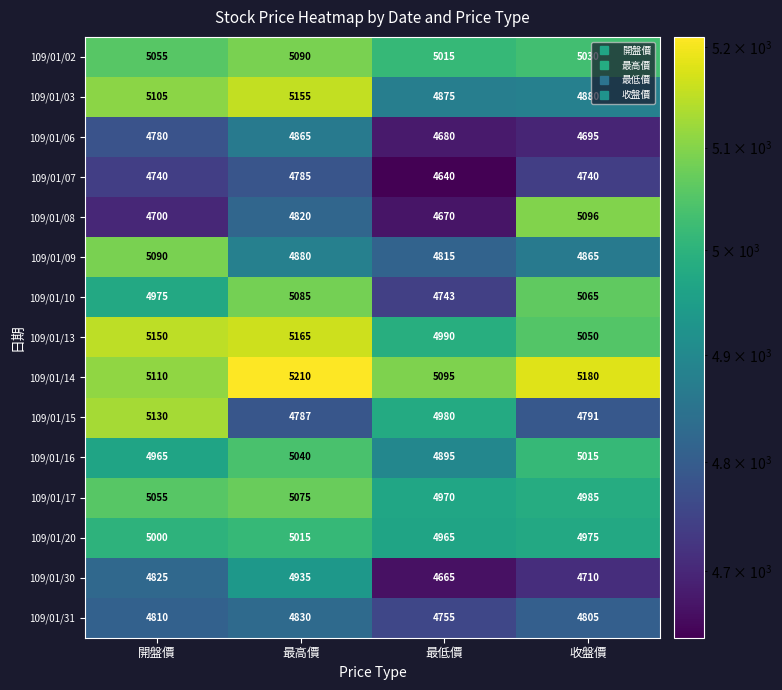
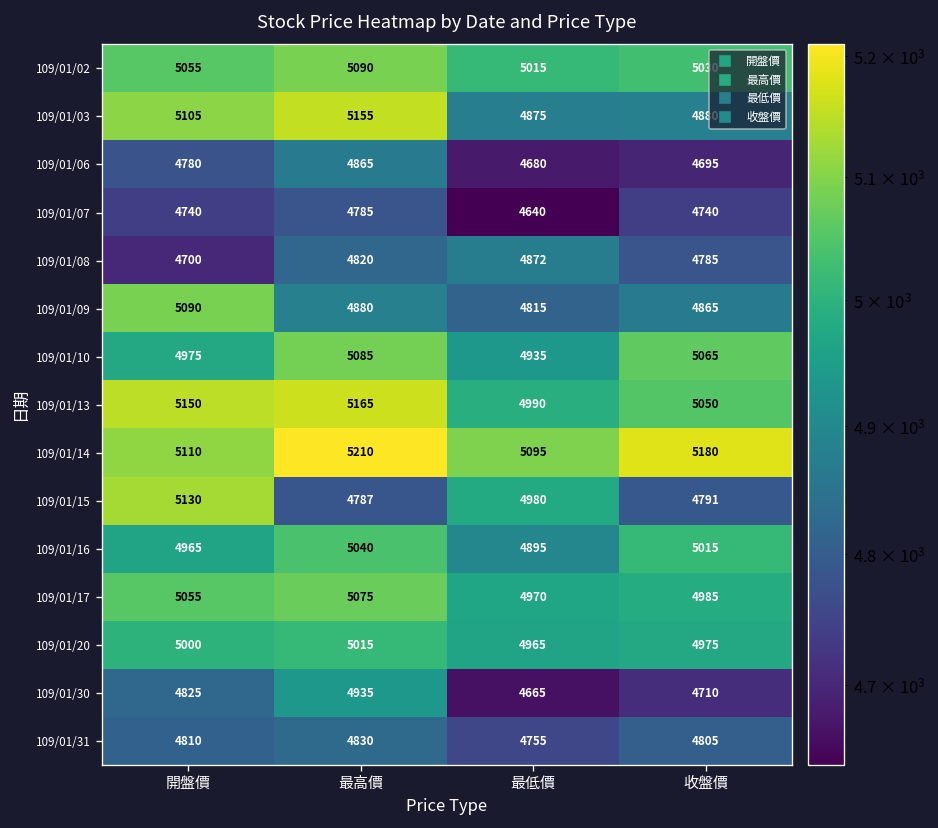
  {
    "109/01/02": {
      "開盤價": 5055,
      "最高價": 5090,
      "最低價": 5015
    },
    "109/01/03": {
      "開盤價": 5105,
      "最高價": 5155,
      "最低價": 4875
    },
    "109/01/06": {
      "開盤價": 4780,
      "最高價": 4865,
      "最低價": 4680,
      "收盤價": 4695
    },
    "109/01/07": {
      "開盤價": 4740,
      "最高價": 4785,
      "最低價": 4640,
      "收盤價": 4740
    },
    "109/01/08": {
      "開盤價": 4700,
      "最高價": 4820,
-     "最低價": 4670,
-     "收盤價": 5096
+     "最低價": 4872,
+     "收盤價": 4785
    },
    "109/01/09": {
      "開盤價": 5090,
      "最高價": 4880,
      "最低價": 4815,
      "收盤價": 4865
    },
    "109/01/10": {
      "開盤價": 4975,
      "最高價": 5085,
-     "最低價": 4743,
+     "最低價": 4935,
      "收盤價": 5065
    },
    "109/01/13": {
      "開盤價": 5150,
      "最高價": 5165,
      "最低價": 4990,
      "收盤價": 5050
    },
    "109/01/14": {
      "開盤價": 5110,
      "最高價": 5210,
      "最低價": 5095,
      "收盤價": 5180
    },
    "109/01/15": {
      "開盤價": 5130,
      "最高價": 4787,
      "最低價": 4980,
      "收盤價": 4791
    },
    "109/01/16": {
      "開盤價": 4965,
      "最高價": 5040,
      "最低價": 4895,
      "收盤價": 5015
    },
    "109/01/17": {
      "開盤價": 5055,
      "最高價": 5075,
      "最低價": 4970,
      "收盤價": 4985
    },
    "109/01/20": {
      "開盤價": 5000,
      "最高價": 5015,
      "最低價": 4965,
      "收盤價": 4975
    },
    "109/01/30": {
      "開盤價": 4825,
      "最高價": 4935,
      "最低價": 4665,
      "收盤價": 4710
    },
    "109/01/31": {
      "開盤價": 4810,
      "最高價": 4830,
      "最低價": 4755,
      "收盤價": 4805
    }
  }
